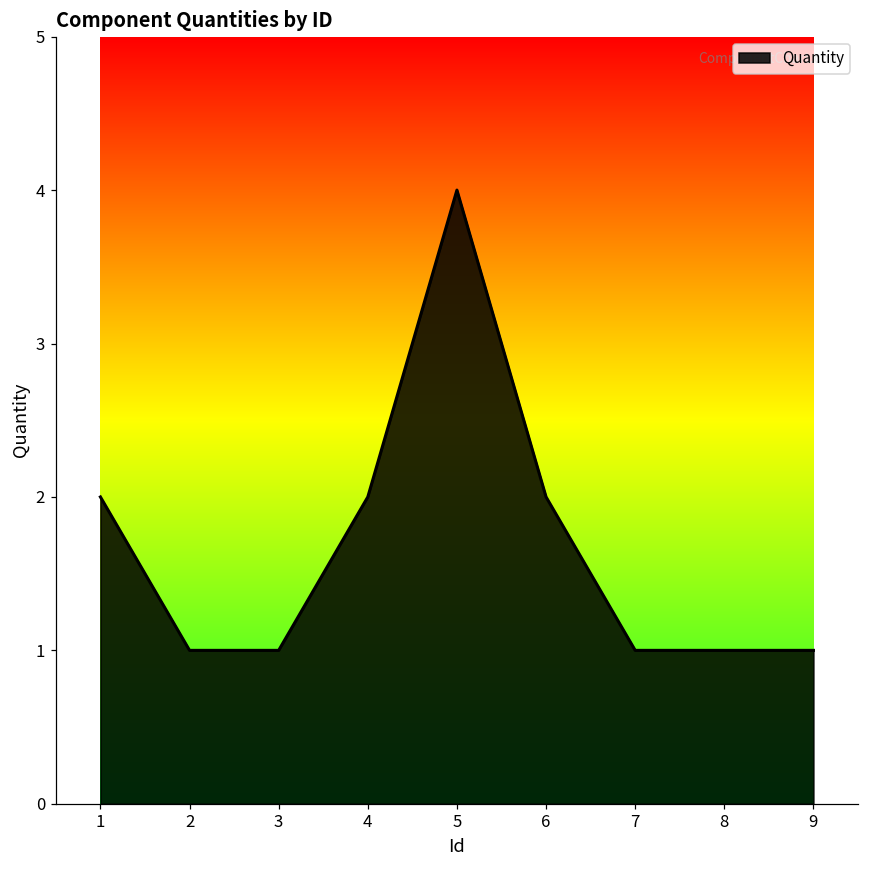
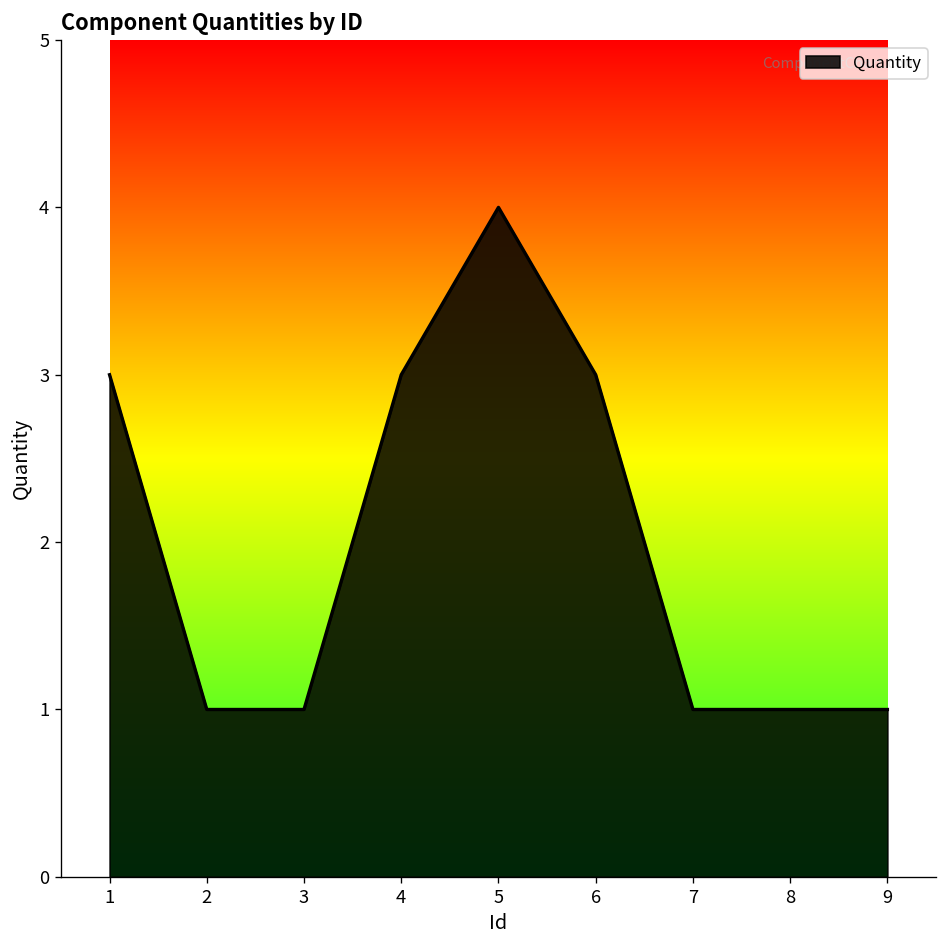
  {
-   "1": 2,
+   "1": 3,
    "2": 1,
    "3": 1,
-   "4": 2,
+   "4": 3,
    "5": 4,
-   "6": 2,
+   "6": 3,
    "7": 1,
    "8": 1,
    "9": 1
  }
